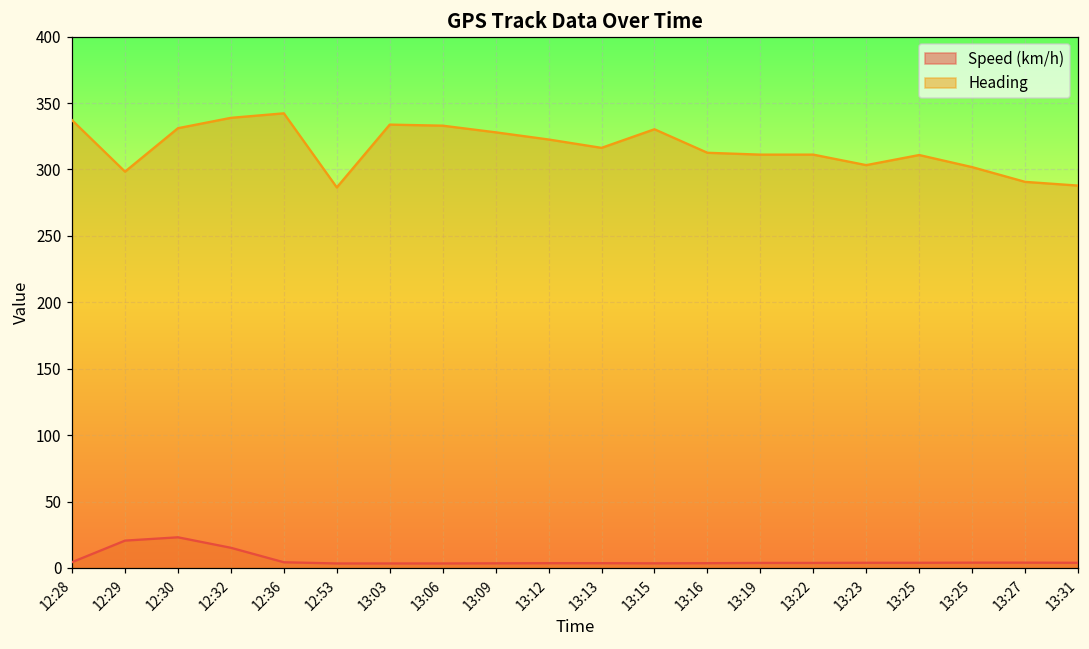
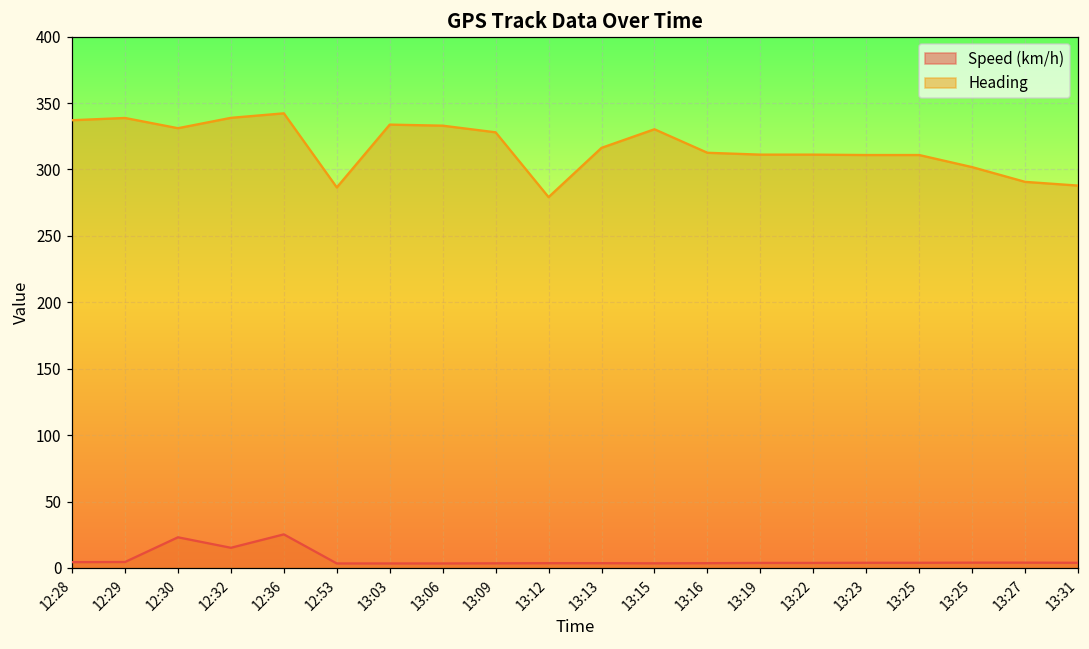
  {
    "Speed (km/h)": {
      "12:28": 4,
-     "12:29": 21,
+     "12:29": 5,
      "12:30": 23,
      "12:32": 15,
-     "12:36": 4,
+     "12:36": 25,
      "12:53": 3,
      "13:03": 3,
      "13:06": 3,
      "13:09": 4,
      "13:12": 4,
      "13:13": 4,
      "13:15": 4,
      "13:16": 4,
      "13:19": 4,
      "13:22": 4,
      "13:23": 4,
      "13:27": 4,
      "13:31": 4
    },
    "Heading": {
      "12:28": 337,
-     "12:29": 298,
+     "12:29": 339,
      "12:30": 331,
      "12:32": 339,
      "12:36": 342,
      "12:53": 287,
      "13:03": 334,
      "13:06": 333,
      "13:09": 328,
-     "13:12": 323,
+     "13:12": 279,
      "13:13": 316,
      "13:15": 330,
      "13:16": 313,
      "13:19": 311,
      "13:22": 311,
-     "13:23": 303,
+     "13:23": 311,
      "13:27": 291,
      "13:31": 288
    }
  }
